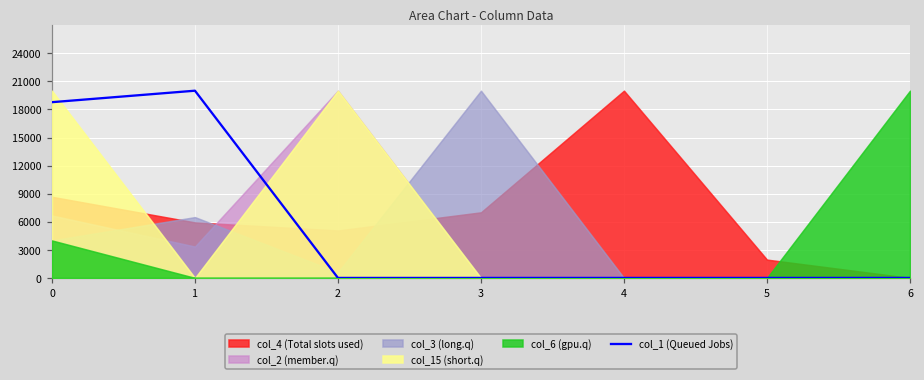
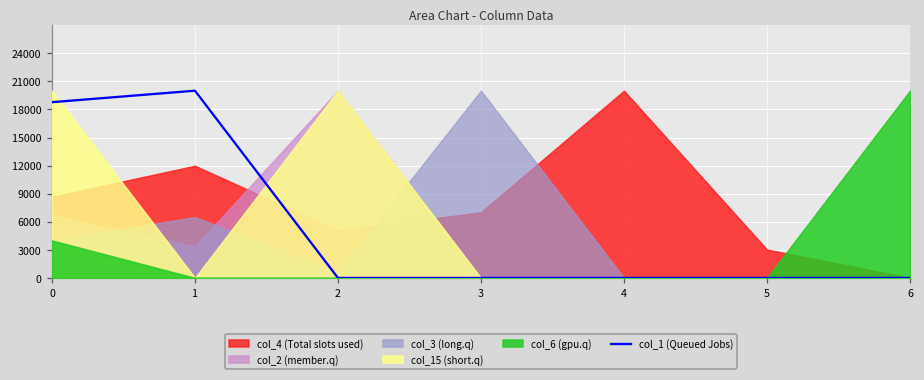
  {
    "col_1 (Queued Jobs)": {
      "0": 19000,
      "1": 20000
    },
    "col_4 (Total slots used)": {
      "0": 9000,
-     "1": 6000,
+     "1": 12000,
      "2": 5000,
      "3": 7000,
      "4": 20000,
-     "5": 2000
+     "5": 3000
    },
    "col_15 (short.q)": {
      "0": 20000
    },
    "col_6 (gpu.q)": {
      "6": 20000
    }
  }
